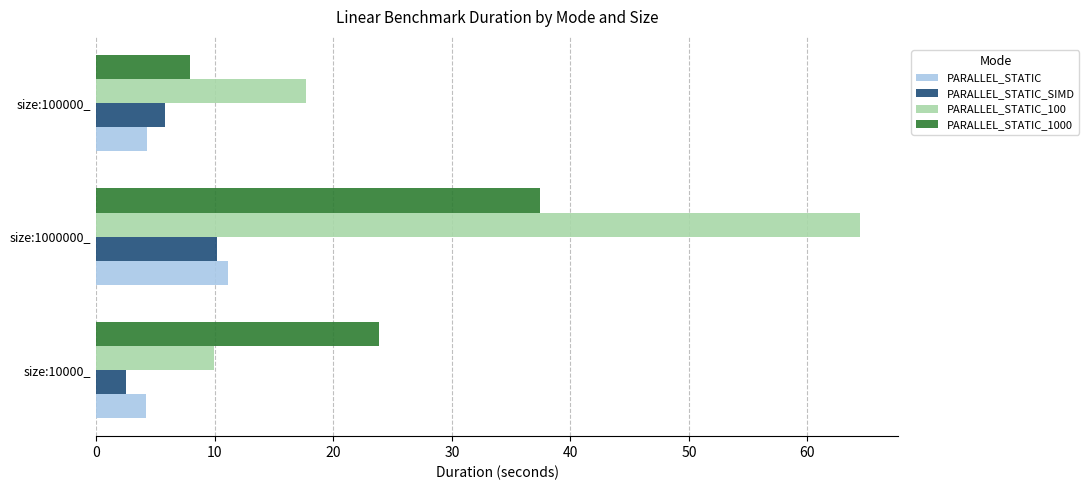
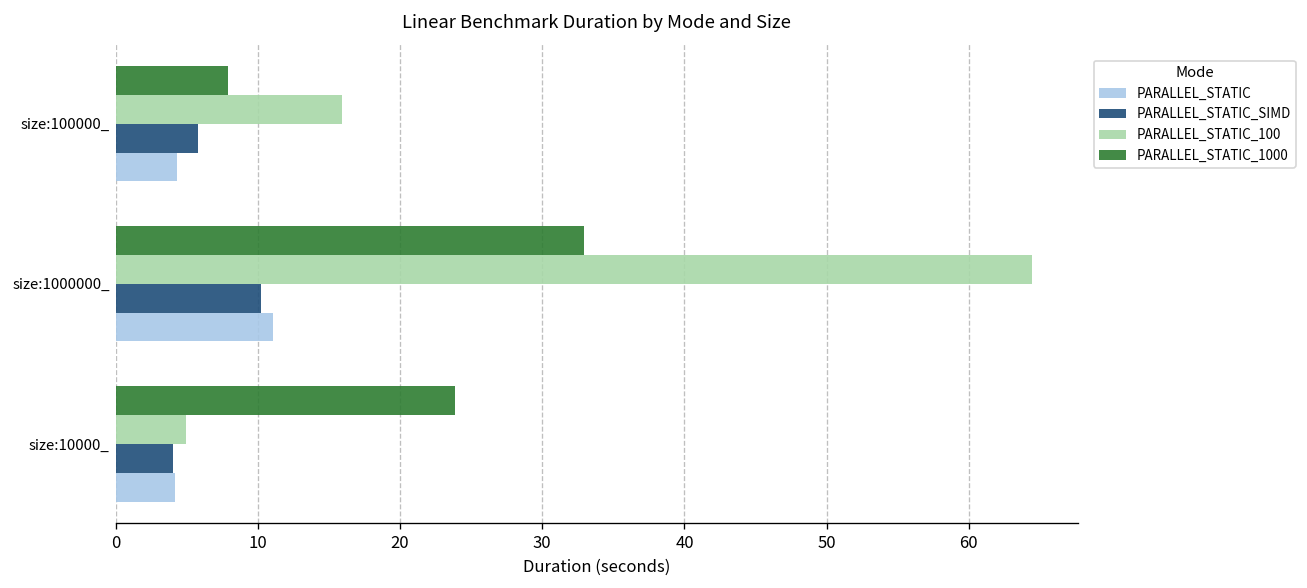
  {
    "PARALLEL_STATIC": {
      "size:100000_": 4.3,
      "size:1000000_": 11.1,
      "size:10000_": 4.2
    },
    "PARALLEL_STATIC_SIMD": {
      "size:100000_": 5.8,
      "size:1000000_": 10.2,
-     "size:10000_": 2.5
+     "size:10000_": 4.1
    },
    "PARALLEL_STATIC_100": {
-     "size:100000_": 17.7,
+     "size:100000_": 15.9,
      "size:1000000_": 64.4,
-     "size:10000_": 9.9
+     "size:10000_": 5.0
    },
    "PARALLEL_STATIC_1000": {
      "size:100000_": 7.9,
-     "size:1000000_": 37.5,
+     "size:1000000_": 32.9,
      "size:10000_": 23.9
    }
  }
